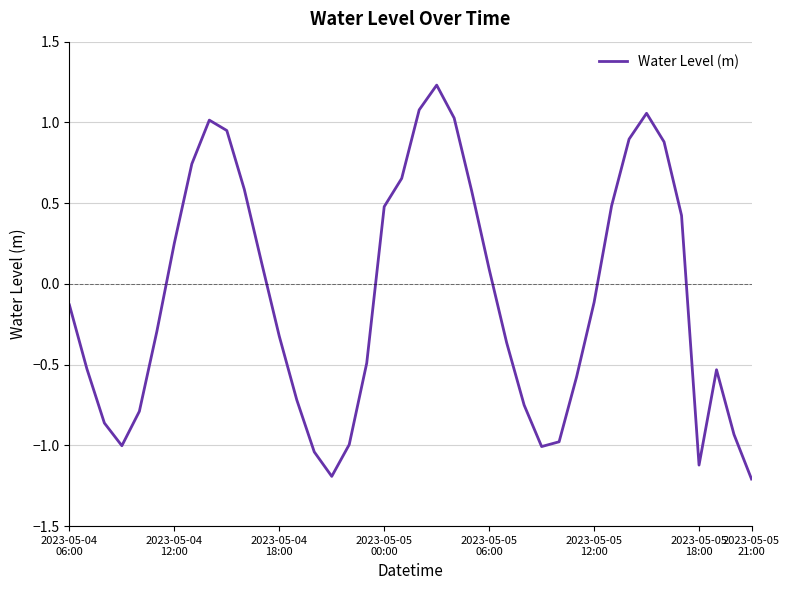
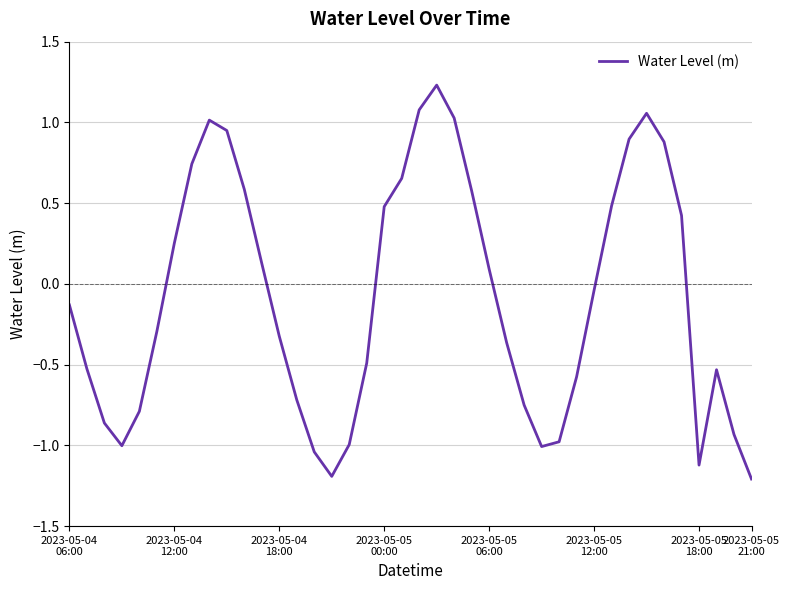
  {
    "2023-05-04 06:00": -0.13,
    "2023-05-04 12:00": 0.25,
    "2023-05-04 18:00": -0.32,
    "2023-05-05 00:00": 0.48,
    "2023-05-05 06:00": 0.09,
-   "2023-05-05 12:00": -0.11,
+   "2023-05-05 12:00": -0.04,
    "2023-05-05 18:00": -1.12,
    "2023-05-05 21:00": -1.21
  }
